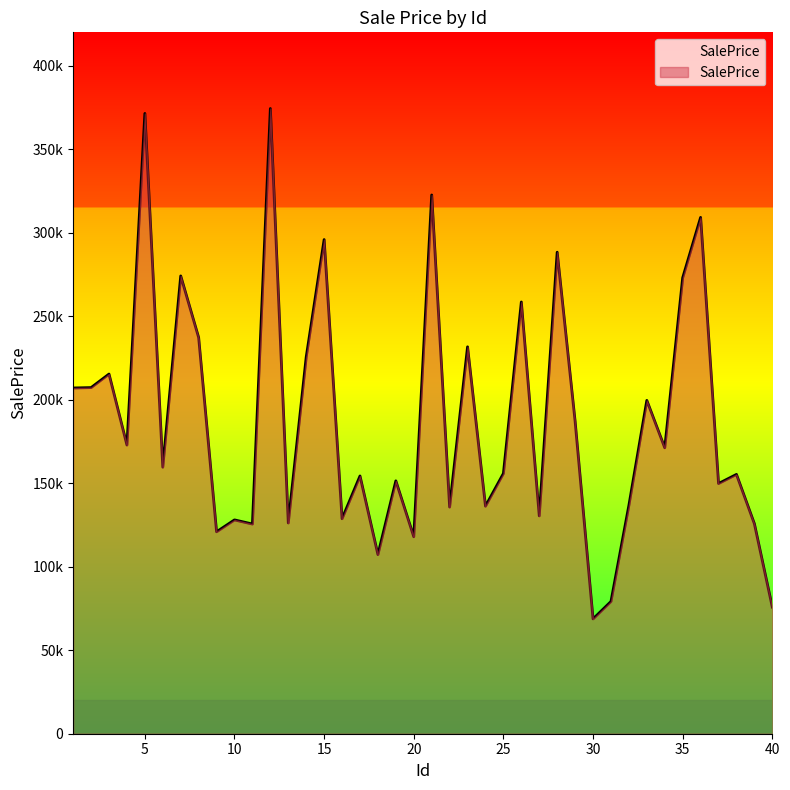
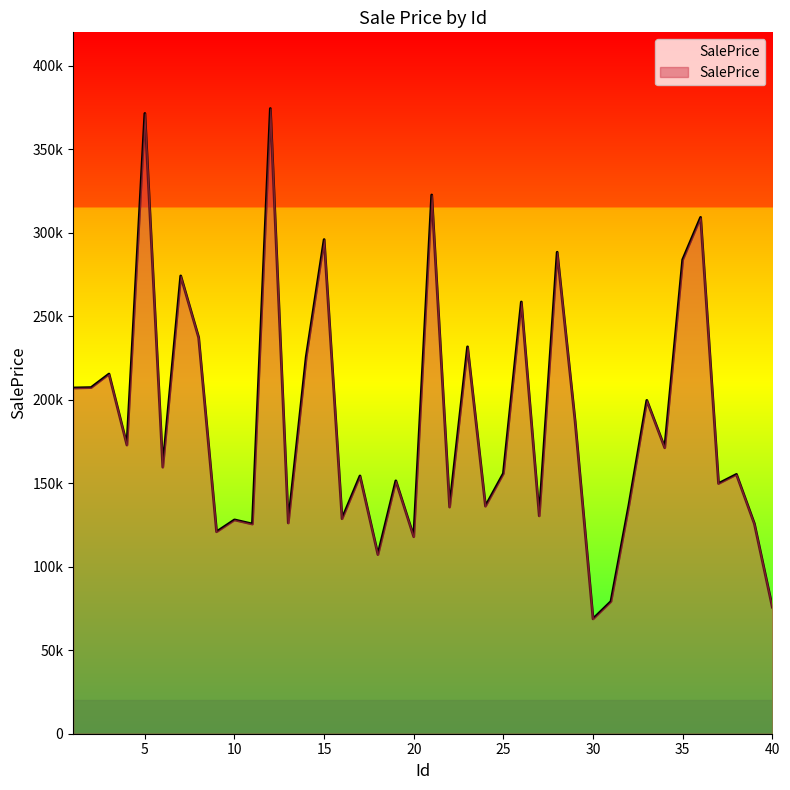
  {
    "5": 371000,
    "10": 128000,
    "15": 296000,
    "20": 118000,
    "25": 156000,
    "30": 69000,
-   "35": 273000,
+   "35": 284000,
    "40": 76000
  }
